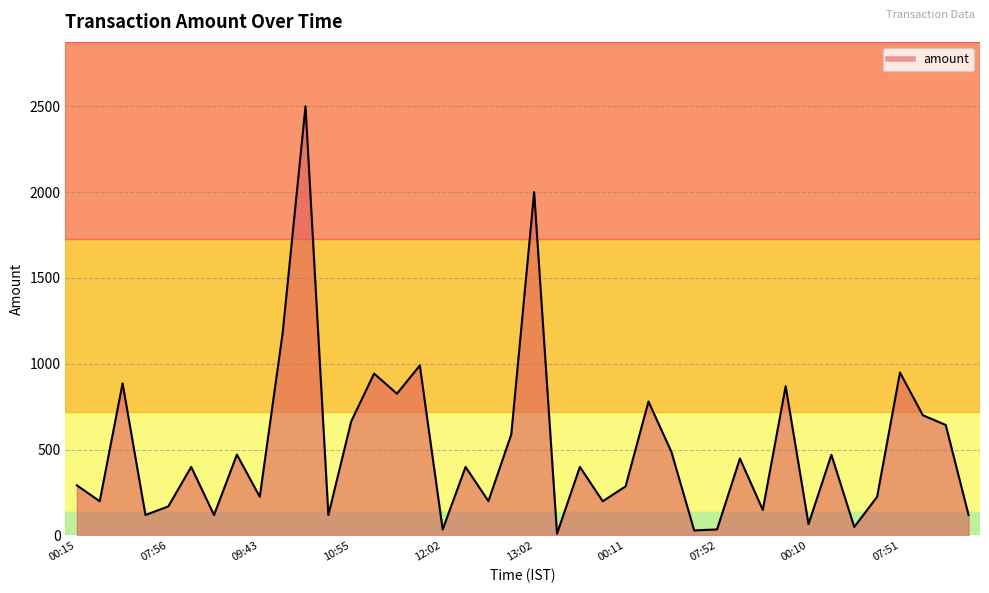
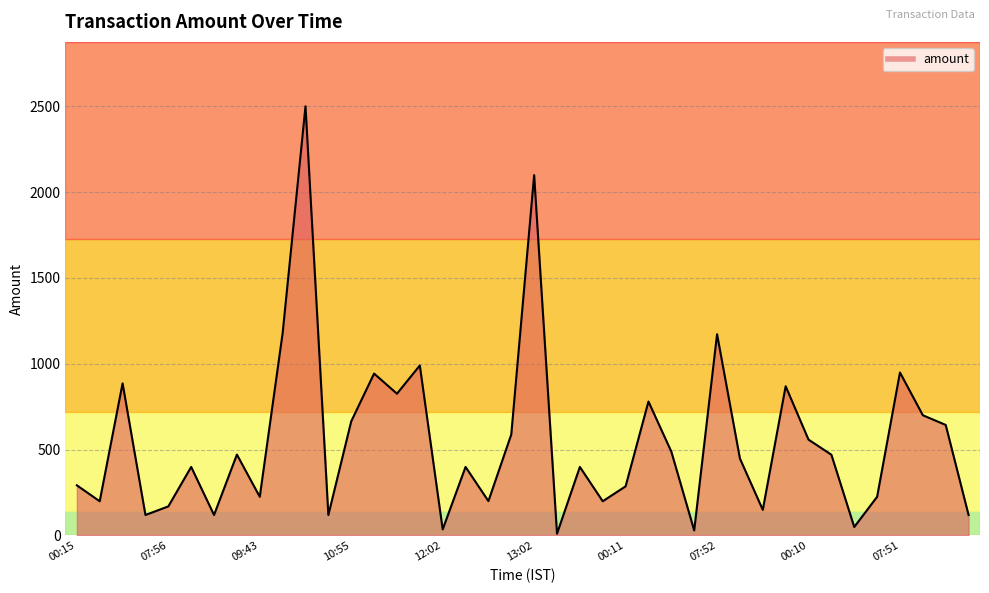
  {
    "00:15": 290,
    "07:56": 170,
    "09:43": 230,
    "10:55": 660,
    "12:02": 40,
-   "13:02": 2000,
+   "13:02": 2100,
    "00:11": 290,
-   "07:52": 40,
-   "00:10": 70,
+   "07:52": 1170,
+   "00:10": 560,
    "07:51": 950
  }
